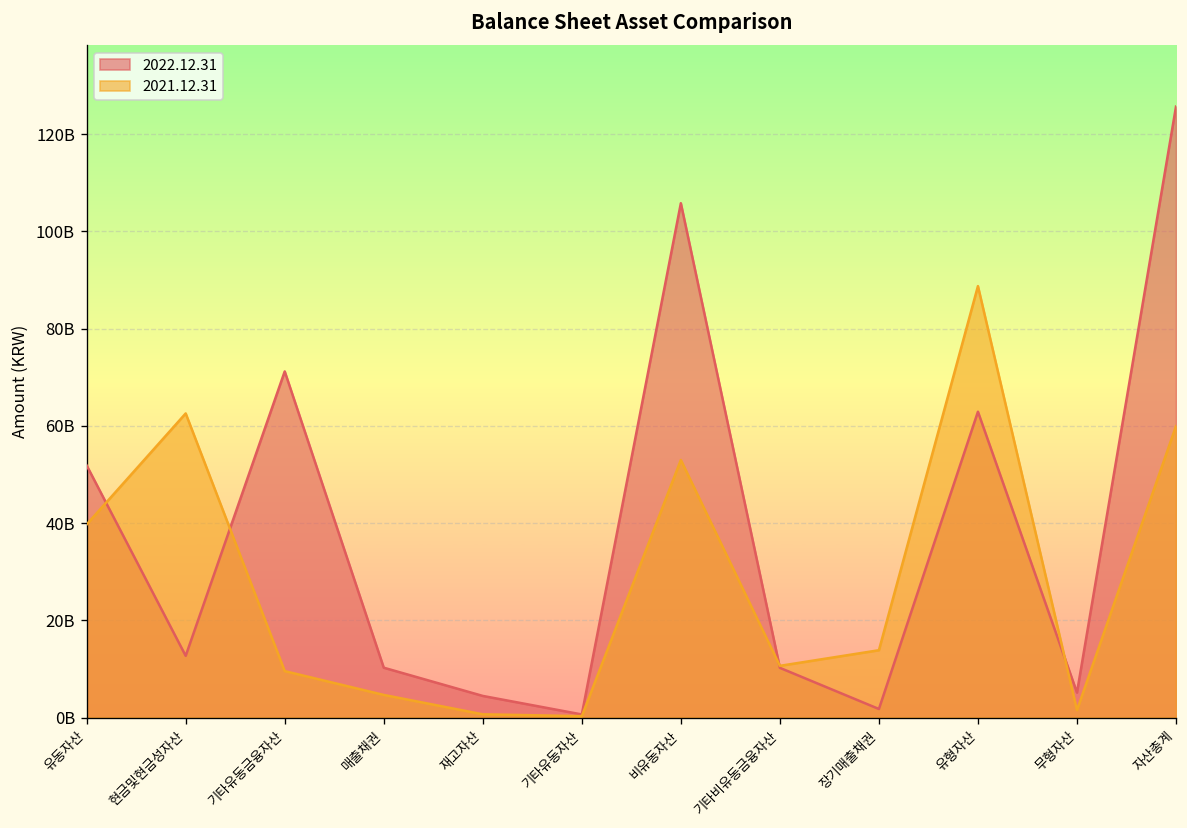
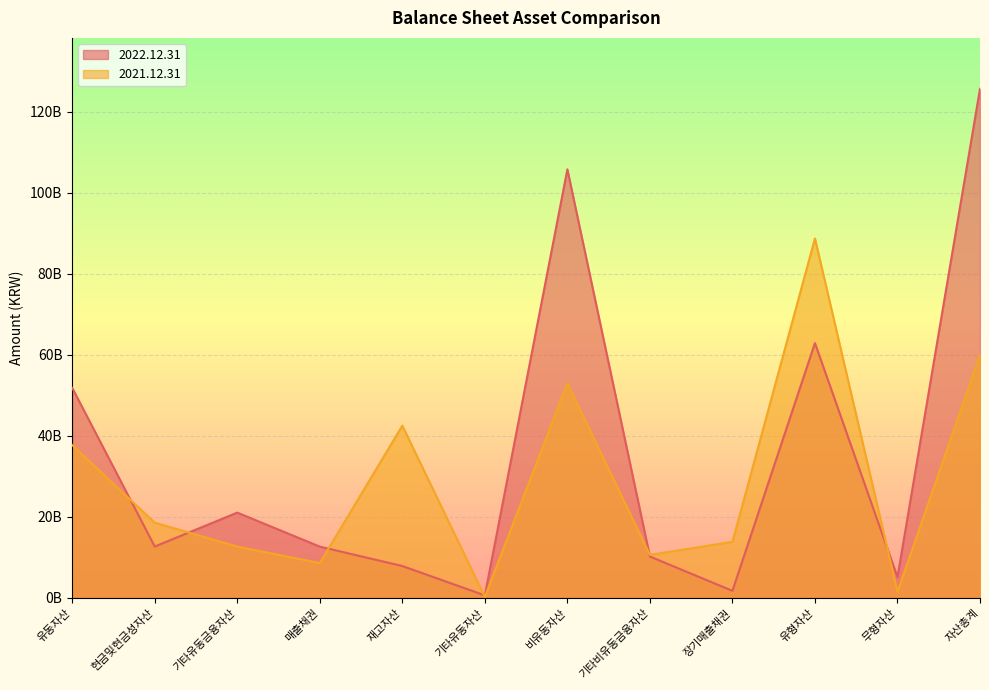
  {
    "2022.12.31": {
      "유동자산": 52000000000,
      "현금및현금성자산": 13000000000,
-     "기타유동금융자산": 71000000000,
-     "매출채권": 10000000000,
-     "재고자산": 4000000000,
+     "기타유동금융자산": 21000000000,
+     "매출채권": 13000000000,
+     "재고자산": 8000000000,
      "비유동자산": 106000000000,
      "장기매출채권": 2000000000,
      "유형자산": 63000000000,
      "무형자산": 5000000000,
      "자산총계": 126000000000
    },
    "2021.12.31": {
-     "유동자산": 40000000000,
-     "현금및현금성자산": 63000000000,
-     "기타유동금융자산": 10000000000,
-     "매출채권": 5000000000,
-     "재고자산": 1000000000,
+     "유동자산": 38000000000,
+     "현금및현금성자산": 19000000000,
+     "기타유동금융자산": 13000000000,
+     "매출채권": 9000000000,
+     "재고자산": 43000000000,
      "비유동자산": 53000000000,
      "장기매출채권": 14000000000,
      "유형자산": 89000000000,
      "무형자산": 2000000000,
      "자산총계": 60000000000
    }
  }
